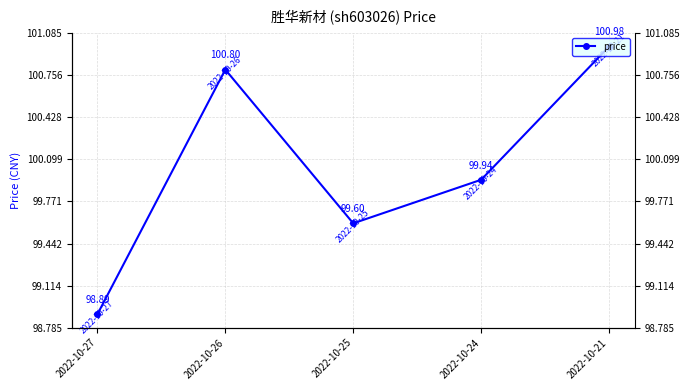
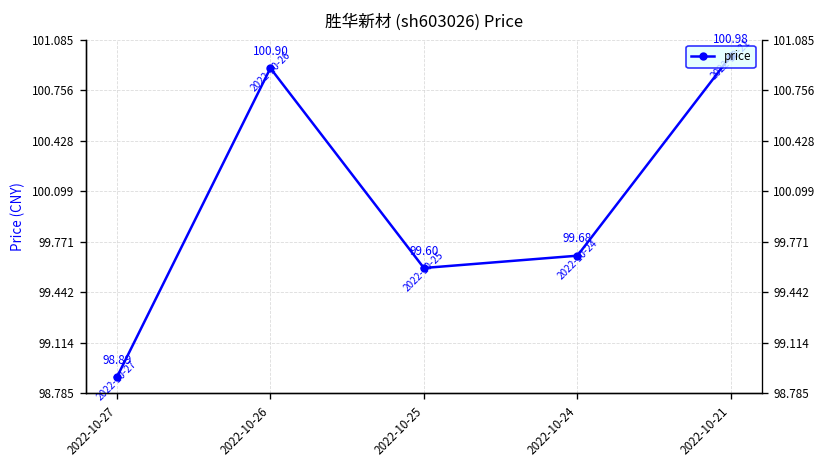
  {
-   "2022-10-26": 100.80,
-   "2022-10-24": 99.94
+   "2022-10-26": 100.90,
+   "2022-10-24": 99.68
  }
